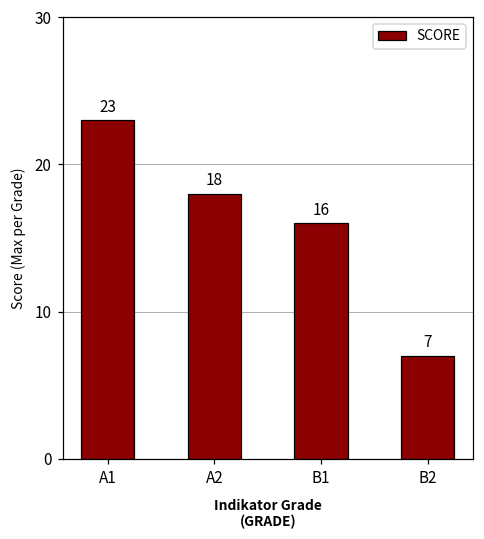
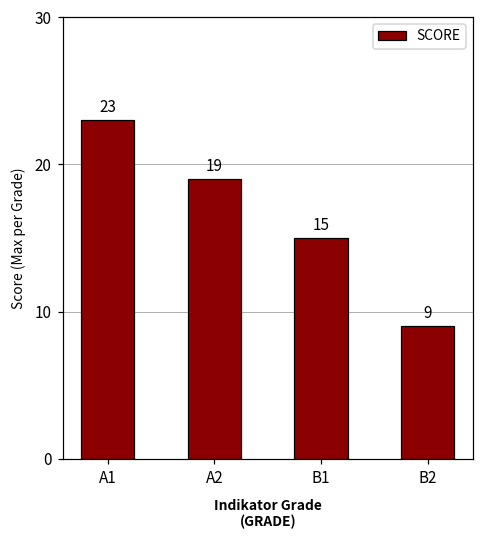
  {
    "A1": 23,
-   "A2": 18,
-   "B1": 16,
-   "B2": 7
+   "A2": 19,
+   "B1": 15,
+   "B2": 9
  }
